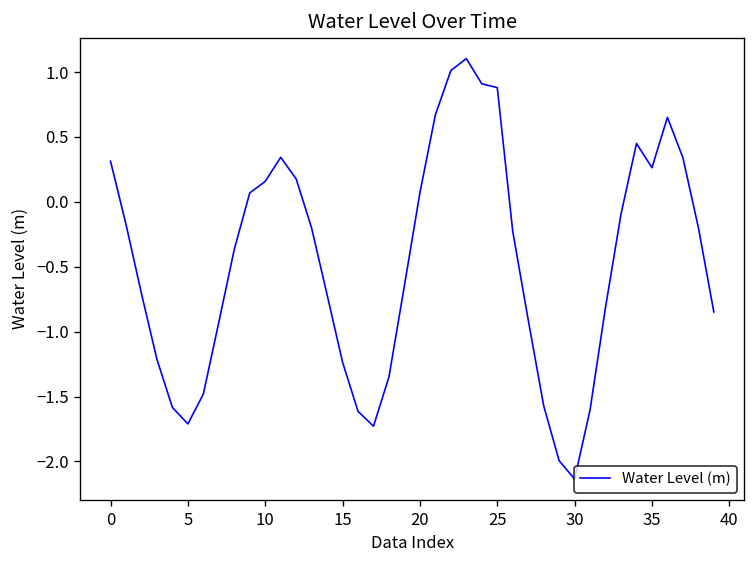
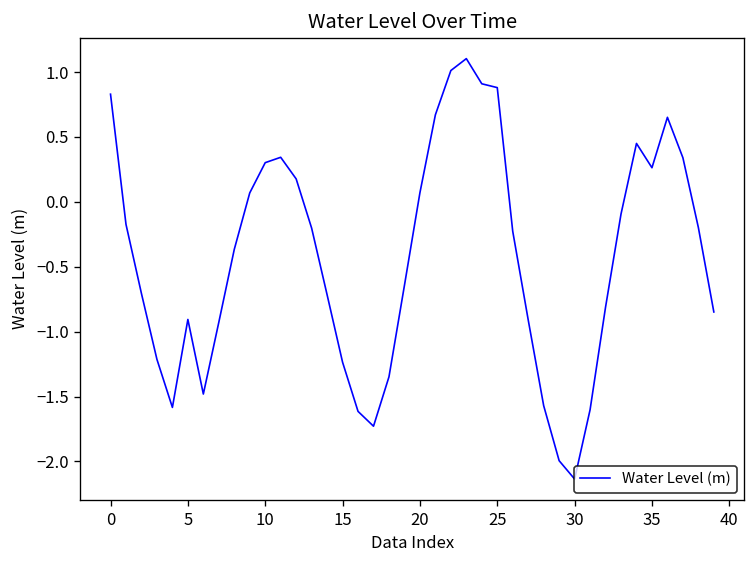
  {
-   "0": 0.31,
-   "5": -1.71,
-   "10": 0.16,
+   "0": 0.83,
+   "5": -0.91,
+   "10": 0.30,
    "15": -1.24,
    "20": 0.07,
    "25": 0.88,
    "35": 0.26
  }
